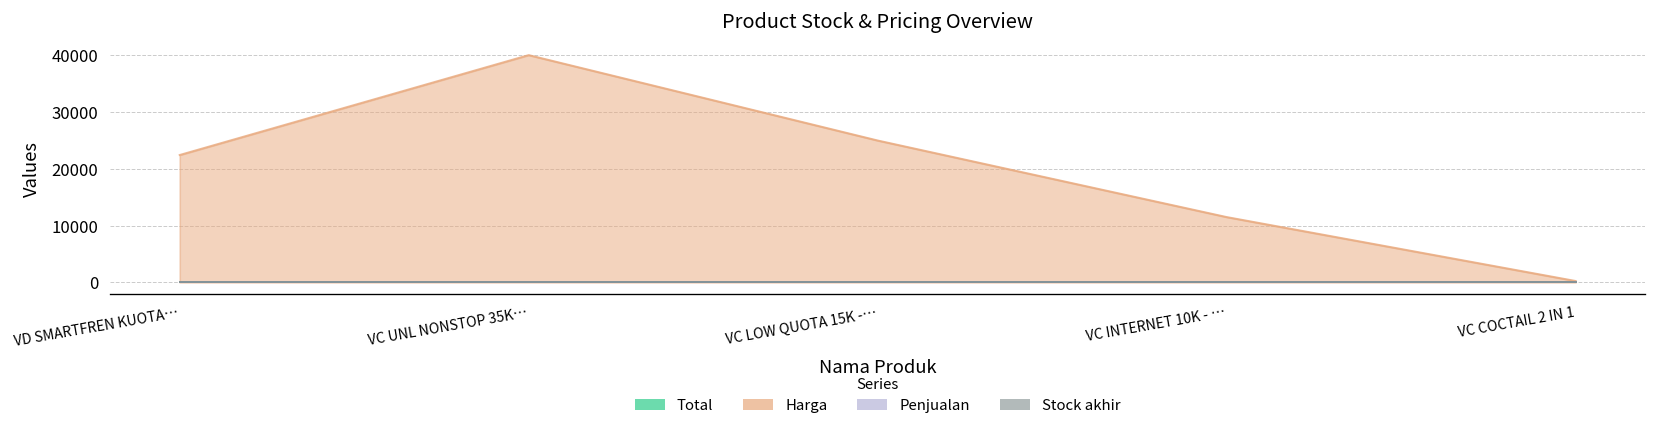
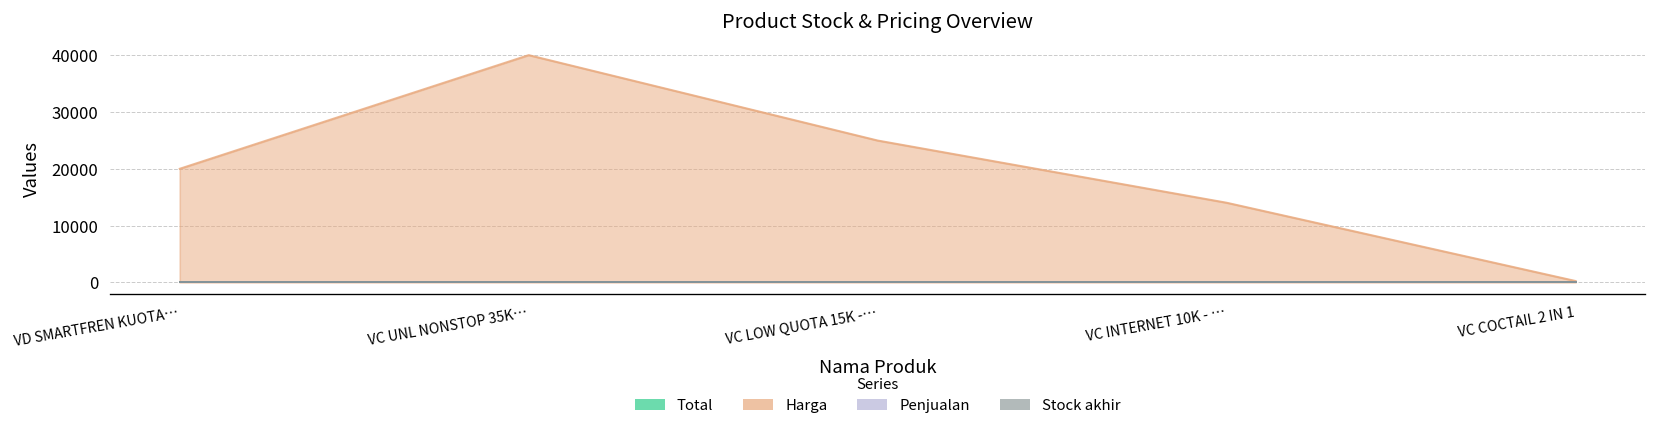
  {
    "Stock akhir": {
      "VD SMARTFREN KUOTA…": 0,
      "VC UNL NONSTOP 35K…": 0,
      "VC LOW QUOTA 15K -…": 0,
      "VC INTERNET 10K - …": 0
    },
    "Harga": {
-     "VD SMARTFREN KUOTA…": 22000,
+     "VD SMARTFREN KUOTA…": 20000,
      "VC UNL NONSTOP 35K…": 40000,
      "VC LOW QUOTA 15K -…": 25000,
-     "VC INTERNET 10K - …": 12000
+     "VC INTERNET 10K - …": 14000
    }
  }
